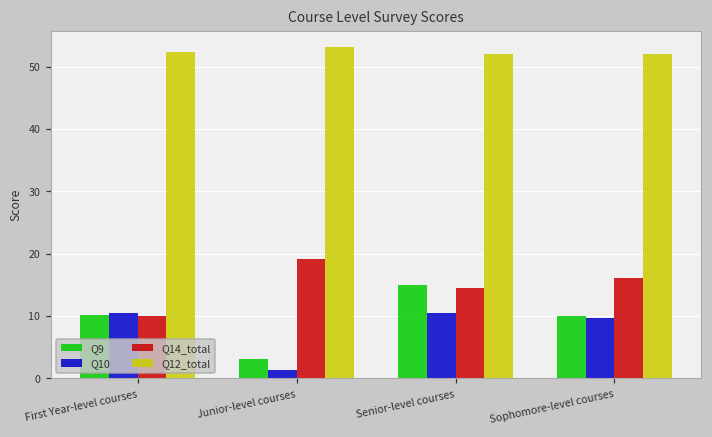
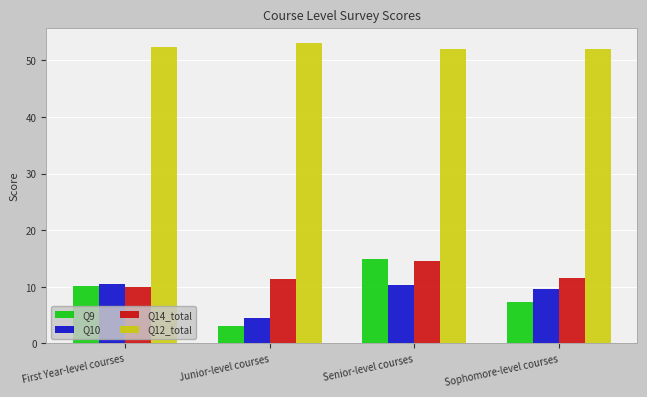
  {
    "Q9": {
      "First Year-level courses": 10,
      "Junior-level courses": 3,
      "Senior-level courses": 15,
-     "Sophomore-level courses": 10
+     "Sophomore-level courses": 7
    },
    "Q10": {
      "First Year-level courses": 11,
-     "Junior-level courses": 1,
+     "Junior-level courses": 5,
      "Senior-level courses": 10,
      "Sophomore-level courses": 10
    },
    "Q14_total": {
      "First Year-level courses": 10,
-     "Junior-level courses": 19,
+     "Junior-level courses": 11,
      "Senior-level courses": 15,
-     "Sophomore-level courses": 16
+     "Sophomore-level courses": 12
    },
    "Q12_total": {
      "First Year-level courses": 52,
      "Junior-level courses": 53,
      "Senior-level courses": 52,
      "Sophomore-level courses": 52
    }
  }
